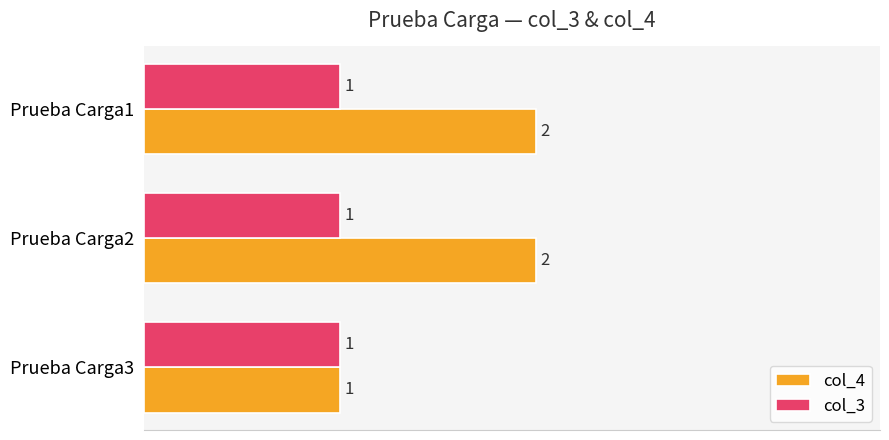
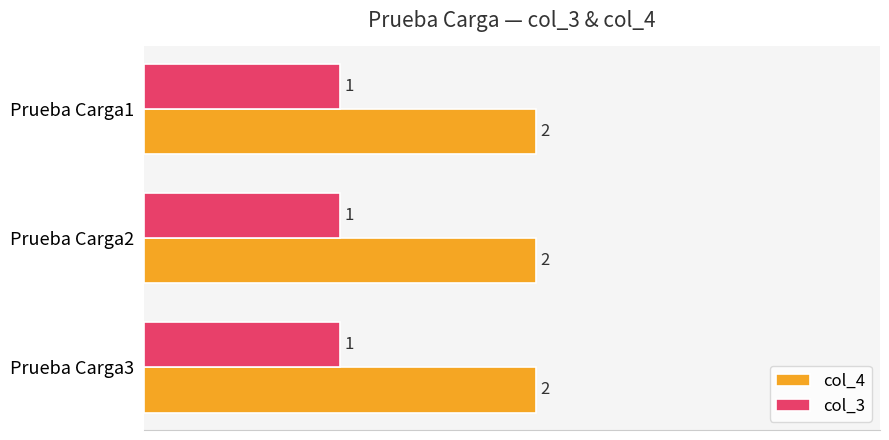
  {
    "col_4": {
      "Prueba Carga1": 2,
      "Prueba Carga2": 2,
-     "Prueba Carga3": 1
+     "Prueba Carga3": 2
    },
    "col_3": {
      "Prueba Carga1": 1,
      "Prueba Carga2": 1,
      "Prueba Carga3": 1
    }
  }
